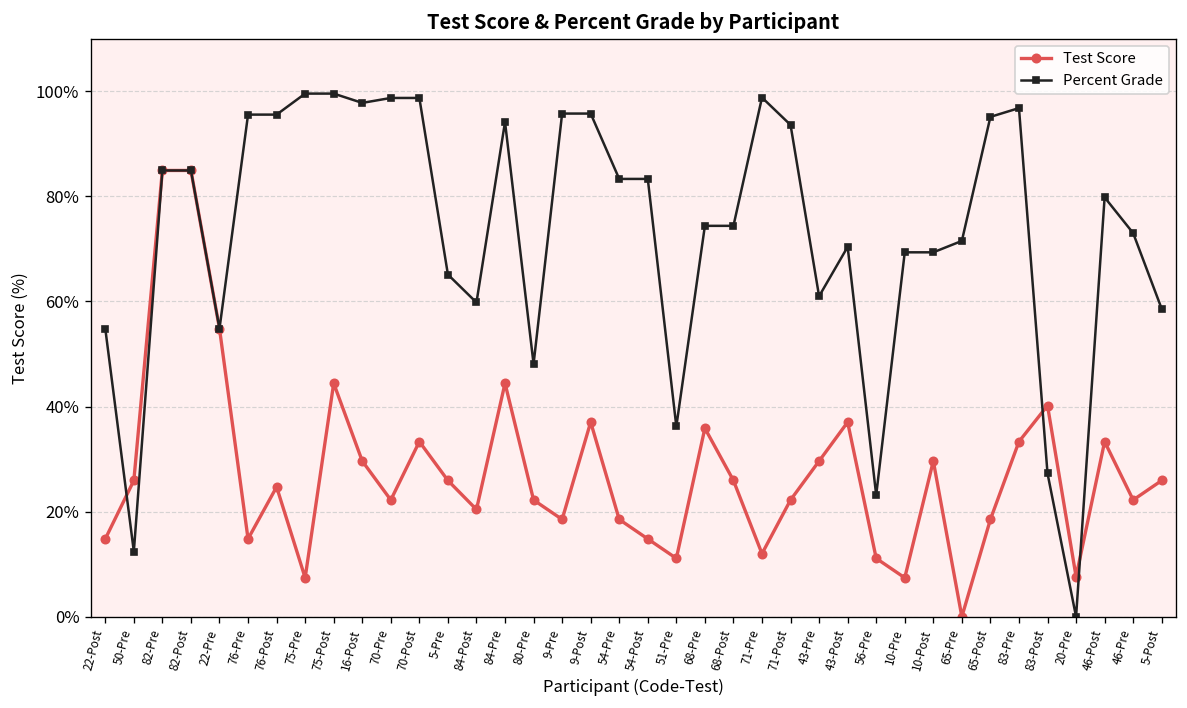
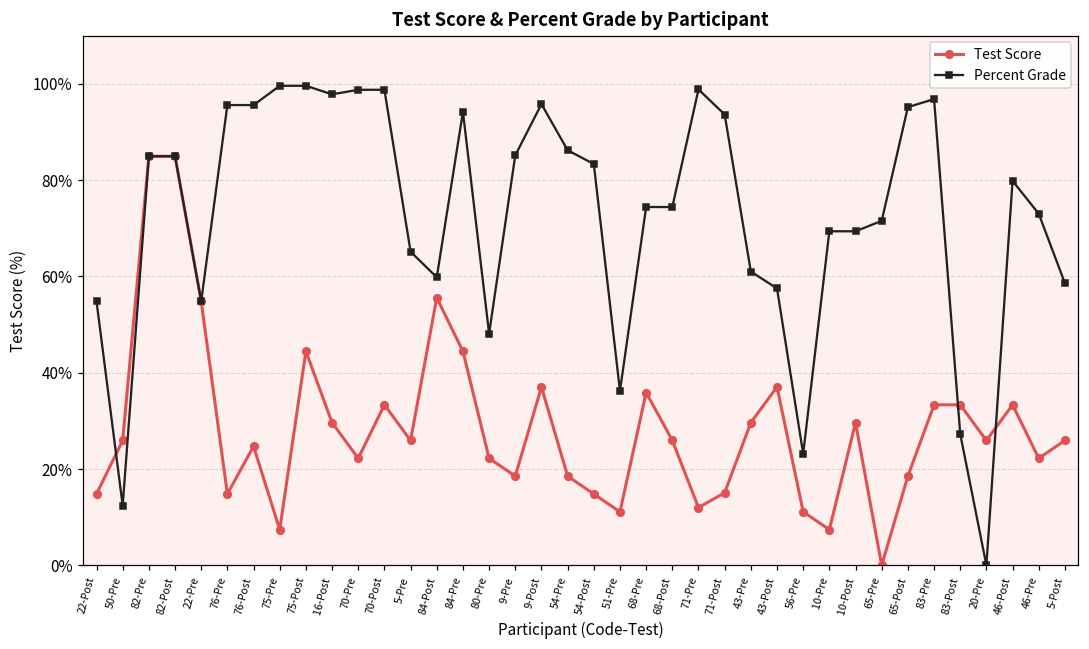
  {
    "Test Score": {
      "22-Post": "15%",
      "50-Pre": "26%",
      "76-Pre": "15%",
      "76-Post": "25%",
      "75-Pre": "7%",
      "75-Post": "44%",
      "16-Post": "30%",
      "70-Pre": "22%",
      "70-Post": "33%",
      "5-Pre": "26%",
-     "84-Post": "20%",
+     "84-Post": "56%",
      "84-Pre": "44%",
      "80-Pre": "22%",
      "9-Pre": "19%",
      "9-Post": "37%",
      "54-Pre": "19%",
      "54-Post": "15%",
      "51-Pre": "11%",
      "68-Pre": "36%",
      "68-Post": "26%",
      "71-Pre": "12%",
-     "71-Post": "22%",
+     "71-Post": "15%",
      "43-Pre": "30%",
      "43-Post": "37%",
      "56-Pre": "11%",
      "10-Pre": "7%",
      "10-Post": "30%",
      "65-Pre": "0%",
      "65-Post": "19%",
      "83-Pre": "33%",
-     "83-Post": "40%",
-     "20-Pre": "8%",
+     "83-Post": "33%",
+     "20-Pre": "26%",
      "46-Post": "33%",
      "46-Pre": "22%",
      "5-Post": "26%"
    },
    "Percent Grade": {
      "22-Post": "55%",
      "50-Pre": "12%",
      "76-Pre": "96%",
      "76-Post": "96%",
      "75-Pre": "100%",
      "75-Post": "100%",
      "16-Post": "98%",
      "70-Pre": "99%",
      "70-Post": "99%",
      "5-Pre": "65%",
      "84-Post": "60%",
      "84-Pre": "94%",
      "80-Pre": "48%",
-     "9-Pre": "96%",
+     "9-Pre": "85%",
      "9-Post": "96%",
-     "54-Pre": "83%",
+     "54-Pre": "86%",
      "54-Post": "83%",
      "51-Pre": "36%",
      "68-Pre": "74%",
      "68-Post": "74%",
      "71-Pre": "99%",
      "71-Post": "94%",
      "43-Pre": "61%",
-     "43-Post": "70%",
+     "43-Post": "58%",
      "56-Pre": "23%",
      "10-Pre": "69%",
      "10-Post": "69%",
      "65-Pre": "72%",
      "65-Post": "95%",
      "83-Pre": "97%",
      "83-Post": "27%",
      "20-Pre": "0%",
      "46-Post": "80%",
      "46-Pre": "73%",
      "5-Post": "59%"
    }
  }
